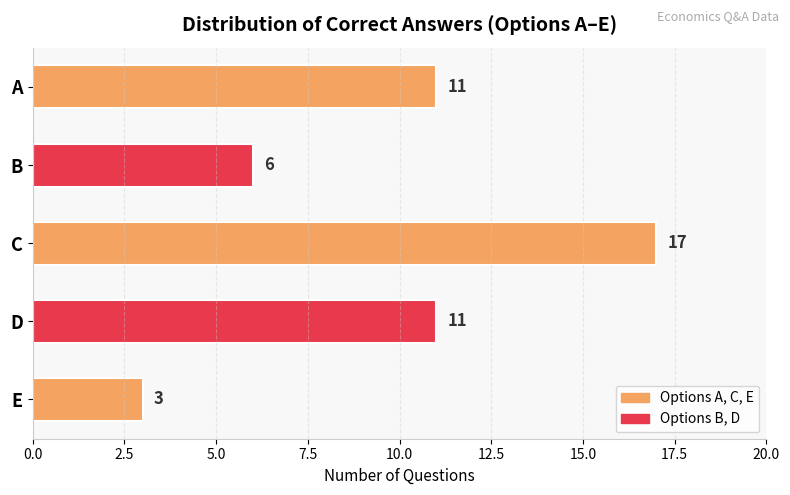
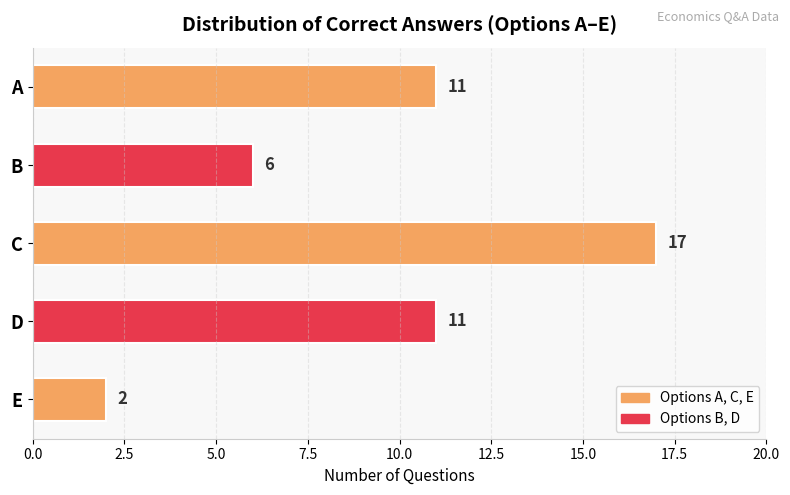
  {
    "A": 11,
    "B": 6,
    "C": 17,
    "D": 11,
-   "E": 3
+   "E": 2
  }
